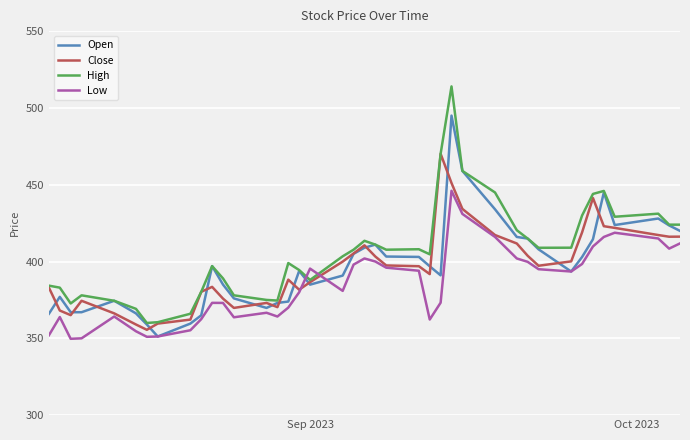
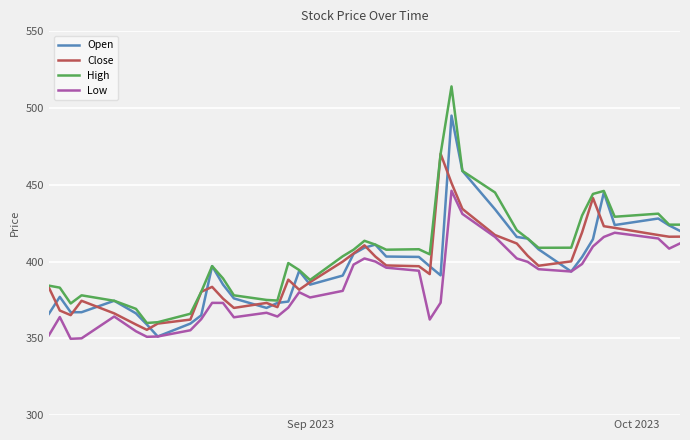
  {
    "Low": {
-     "Sep 2023": 395
+     "Sep 2023": 377
    }
  }
